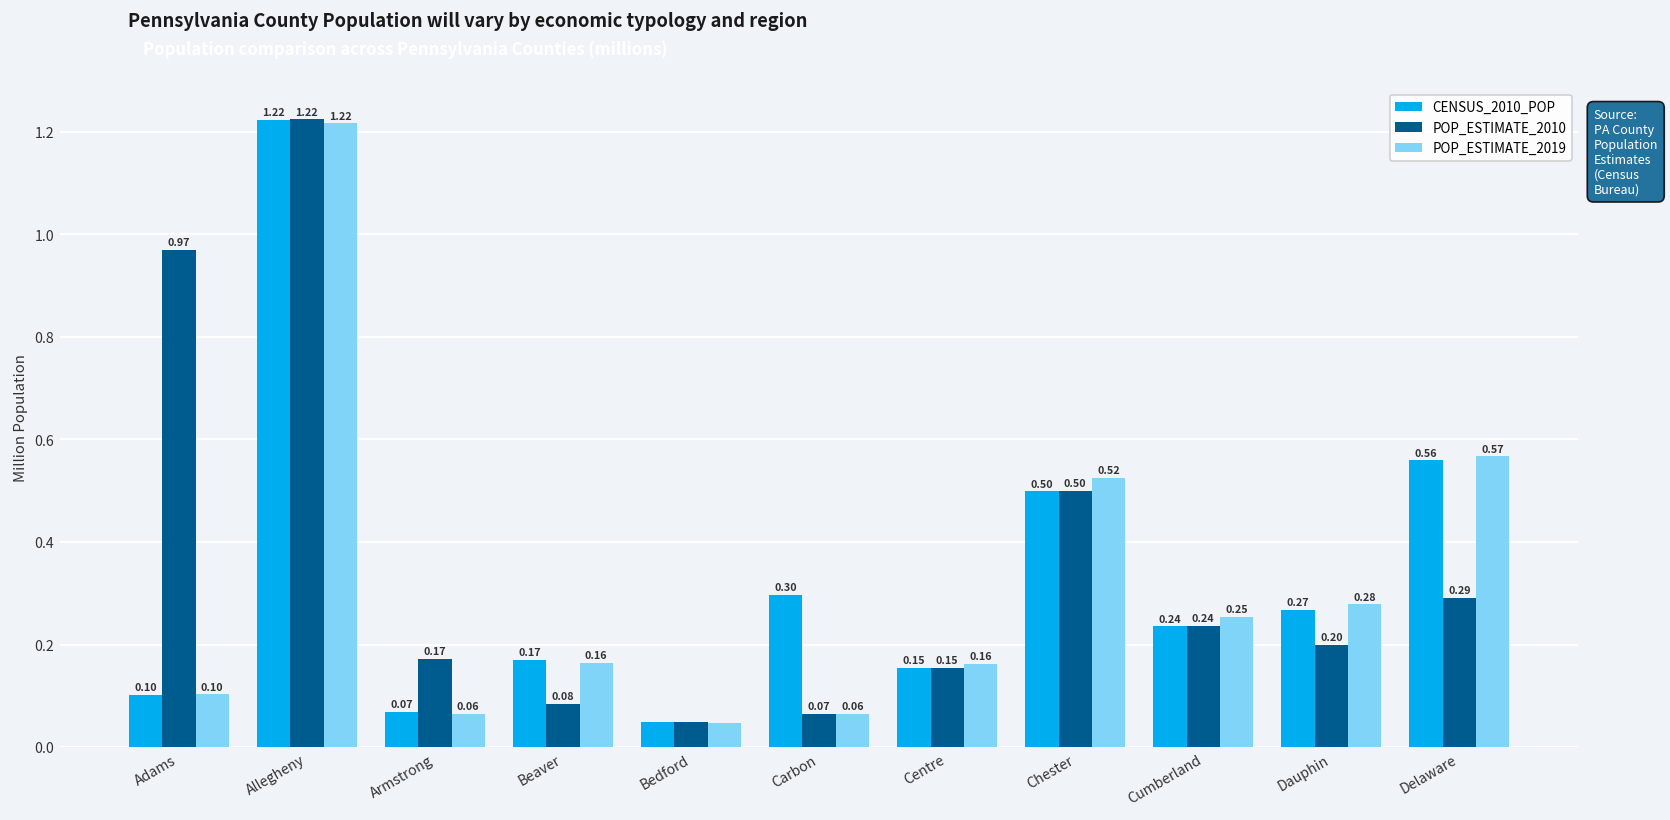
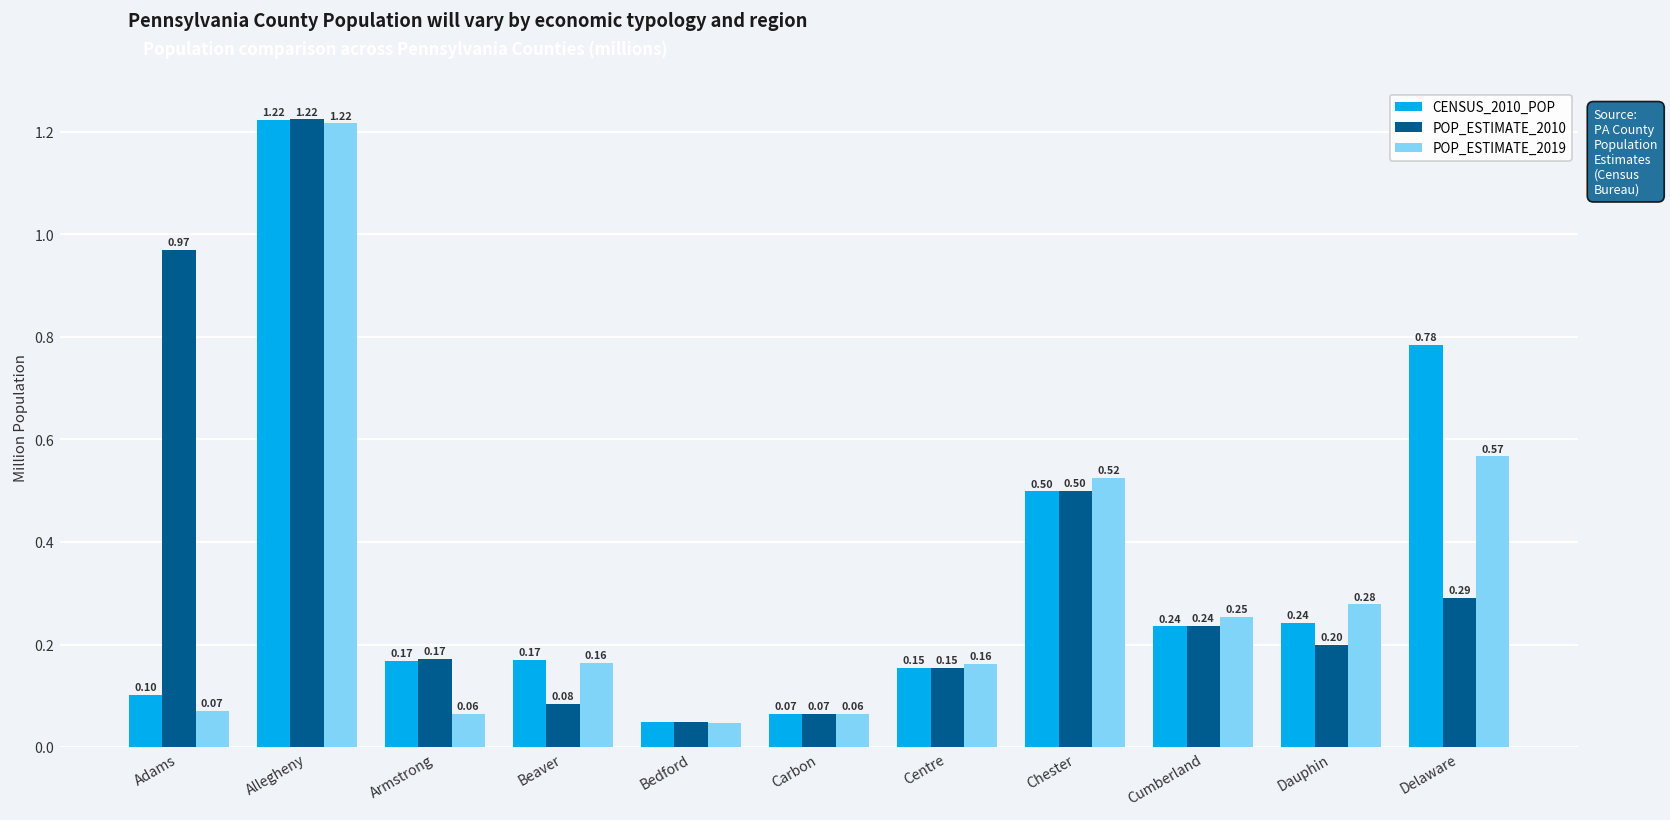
  {
    "CENSUS_2010_POP": {
      "Adams": 0.10,
      "Allegheny": 1.22,
-     "Armstrong": 0.07,
+     "Armstrong": 0.17,
      "Beaver": 0.17,
-     "Carbon": 0.30,
+     "Carbon": 0.07,
      "Centre": 0.15,
      "Chester": 0.50,
      "Cumberland": 0.24,
-     "Dauphin": 0.27,
-     "Delaware": 0.56
+     "Dauphin": 0.24,
+     "Delaware": 0.78
    },
    "POP_ESTIMATE_2010": {
      "Adams": 0.97,
      "Allegheny": 1.22,
      "Armstrong": 0.17,
      "Beaver": 0.08,
      "Carbon": 0.07,
      "Centre": 0.15,
      "Chester": 0.50,
      "Cumberland": 0.24,
      "Dauphin": 0.20,
      "Delaware": 0.29
    },
    "POP_ESTIMATE_2019": {
-     "Adams": 0.10,
+     "Adams": 0.07,
      "Allegheny": 1.22,
      "Armstrong": 0.06,
      "Beaver": 0.16,
      "Carbon": 0.06,
      "Centre": 0.16,
      "Chester": 0.52,
      "Cumberland": 0.25,
      "Dauphin": 0.28,
      "Delaware": 0.57
    }
  }
